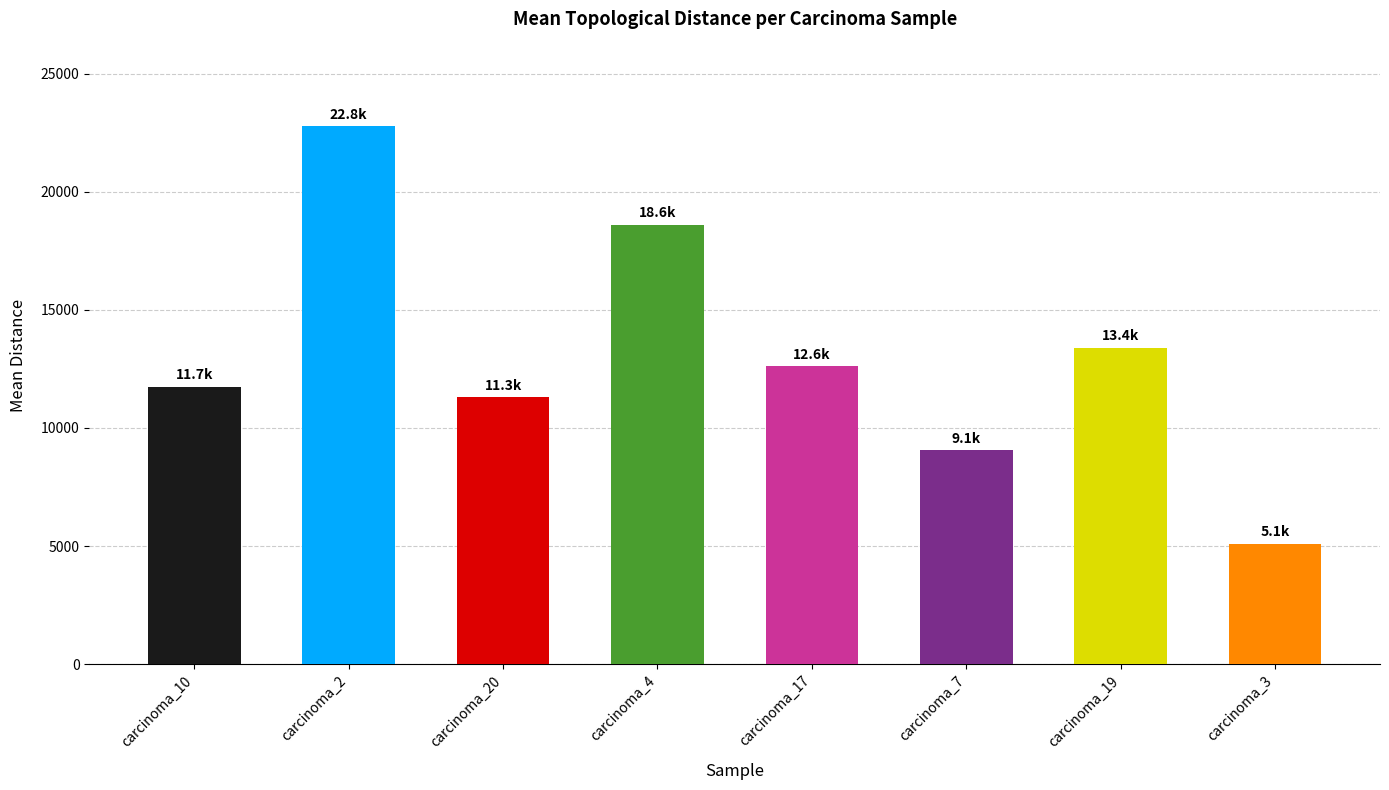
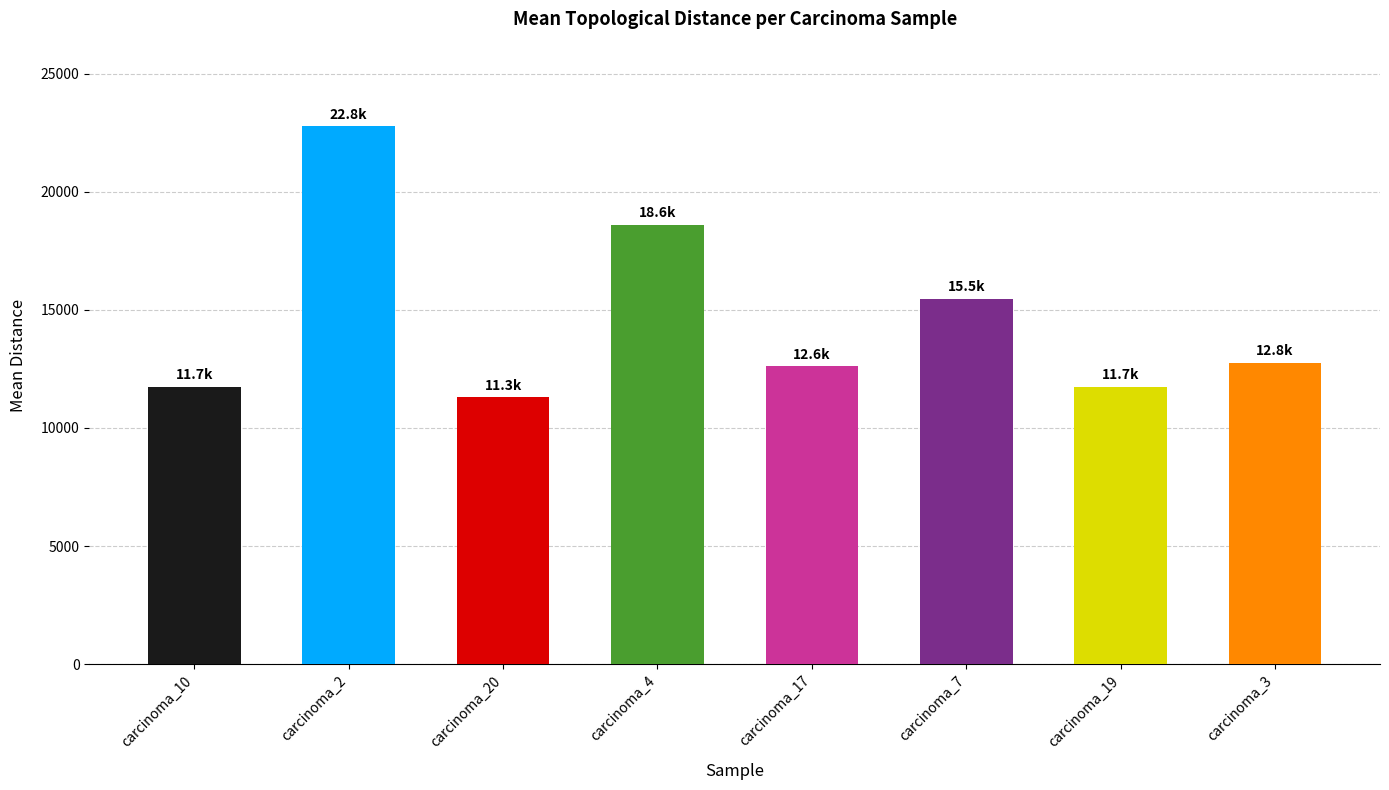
  {
    "carcinoma_10": "11.7k",
    "carcinoma_2": "22.8k",
    "carcinoma_20": "11.3k",
    "carcinoma_4": "18.6k",
    "carcinoma_17": "12.6k",
-   "carcinoma_7": "9.1k",
-   "carcinoma_19": "13.4k",
-   "carcinoma_3": "5.1k"
+   "carcinoma_7": "15.5k",
+   "carcinoma_19": "11.7k",
+   "carcinoma_3": "12.8k"
  }
